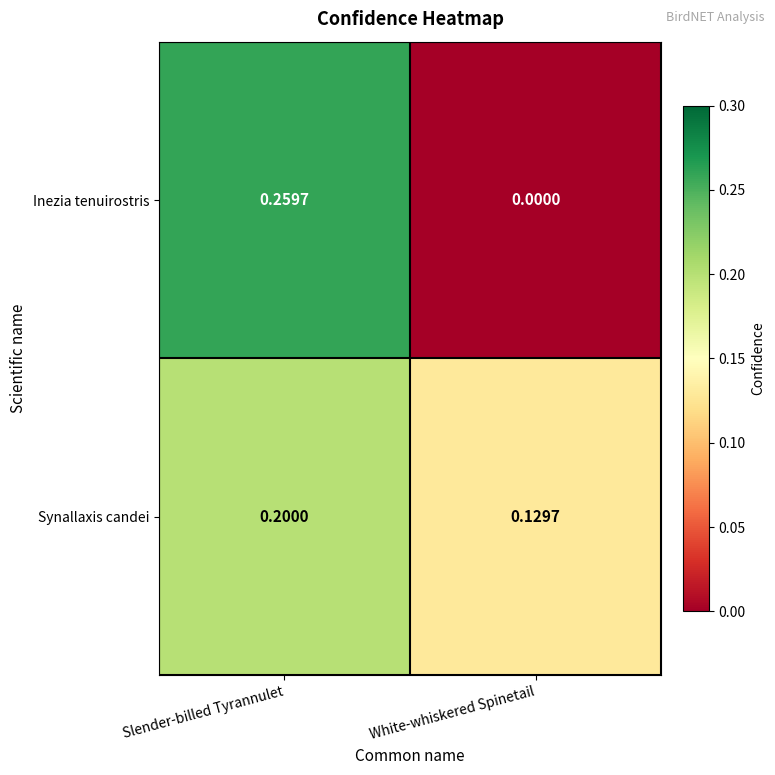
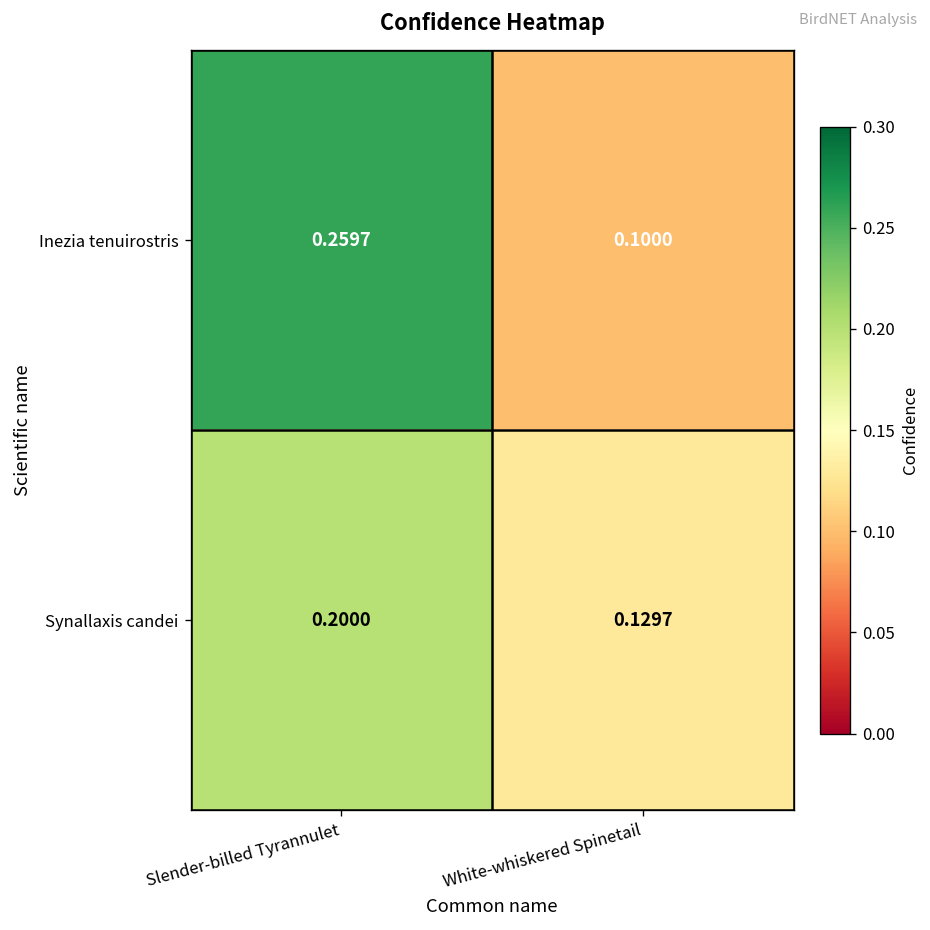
  {
    "Inezia tenuirostris": {
      "Slender-billed Tyrannulet": 0.2597,
-     "White-whiskered Spinetail": 0.0000
+     "White-whiskered Spinetail": 0.1000
    },
    "Synallaxis candei": {
      "Slender-billed Tyrannulet": 0.2000,
      "White-whiskered Spinetail": 0.1297
    }
  }
